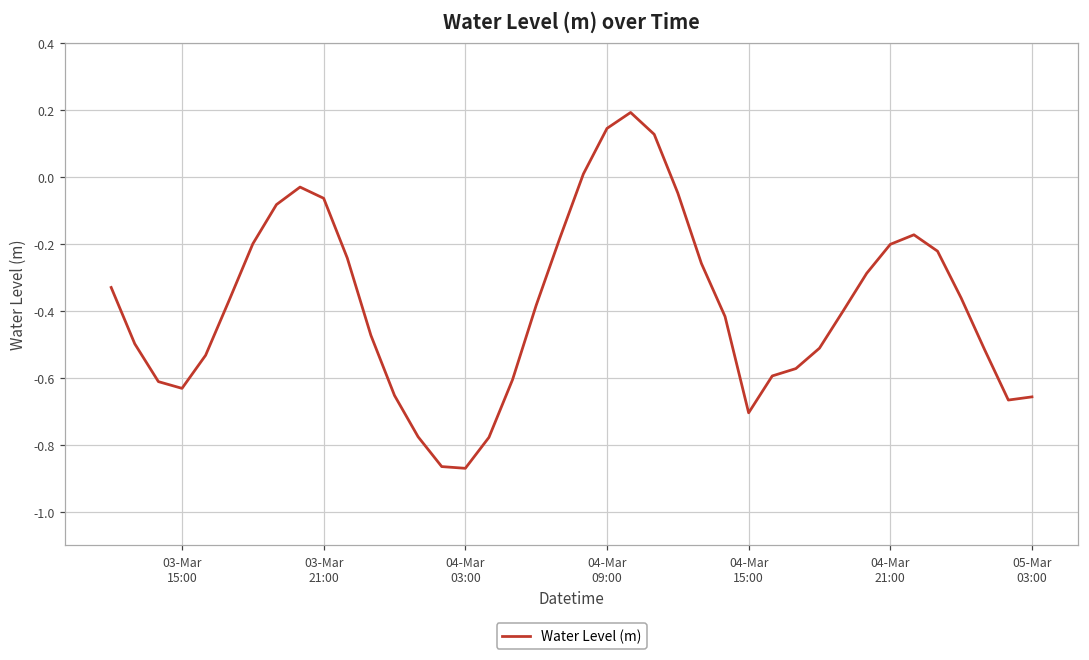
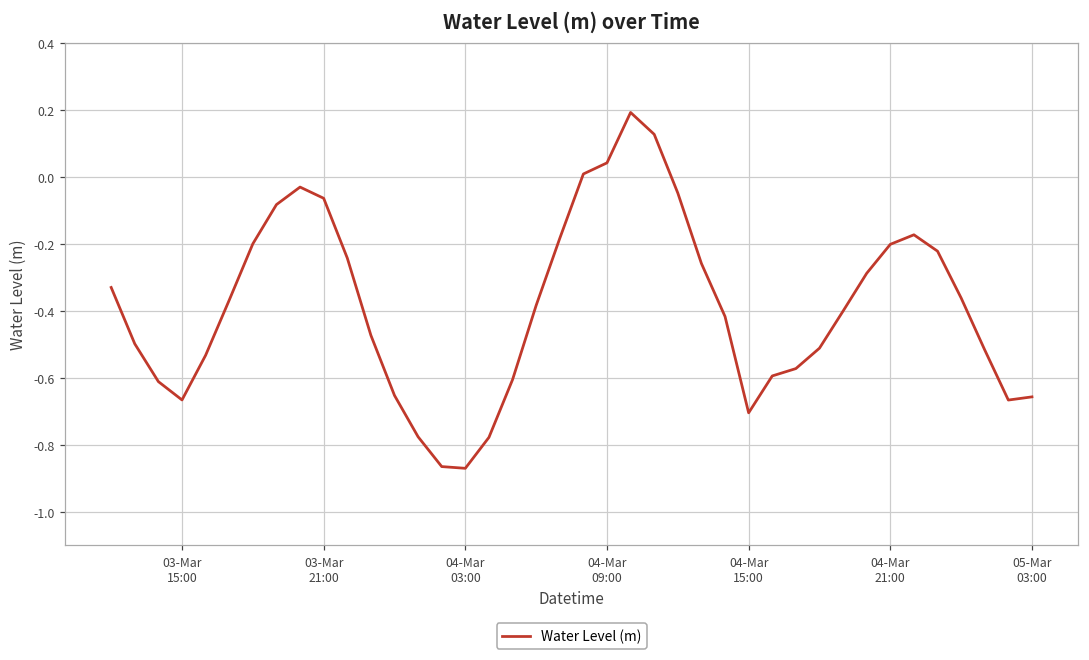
  {
-   "03-Mar 15:00": -0.63,
+   "03-Mar 15:00": -0.67,
    "03-Mar 21:00": -0.06,
    "04-Mar 03:00": -0.87,
-   "04-Mar 09:00": 0.14,
+   "04-Mar 09:00": 0.04,
    "04-Mar 15:00": -0.70,
    "04-Mar 21:00": -0.20,
    "05-Mar 03:00": -0.66
  }
